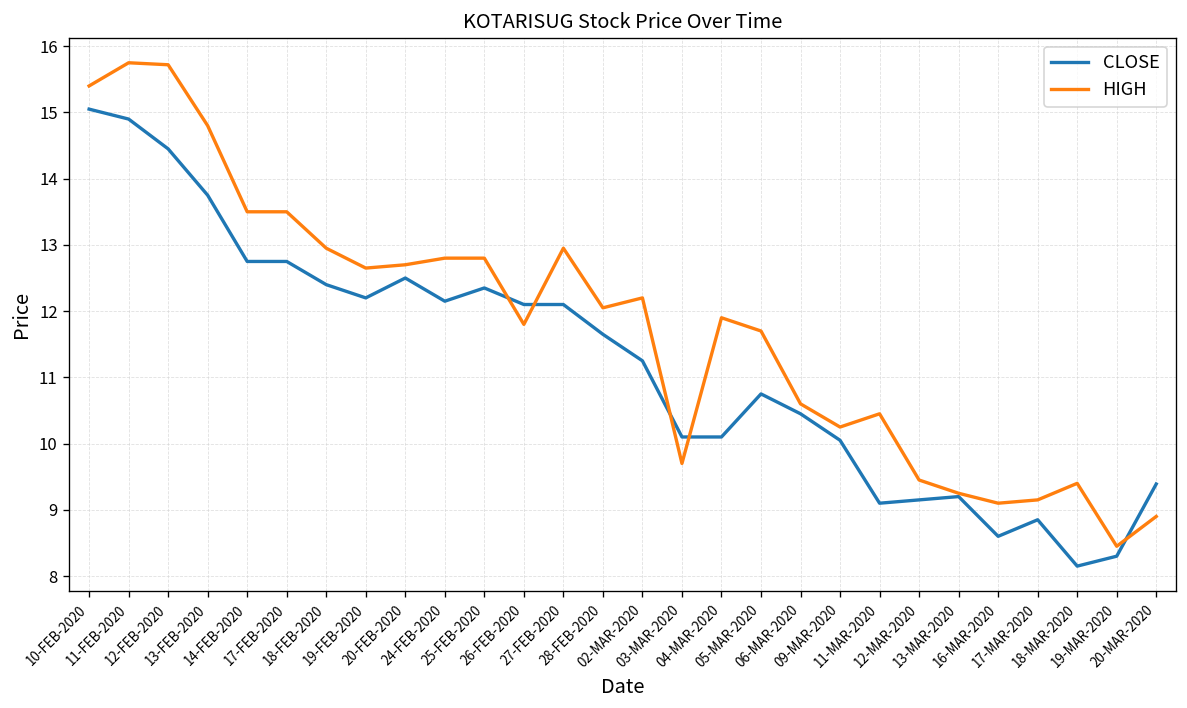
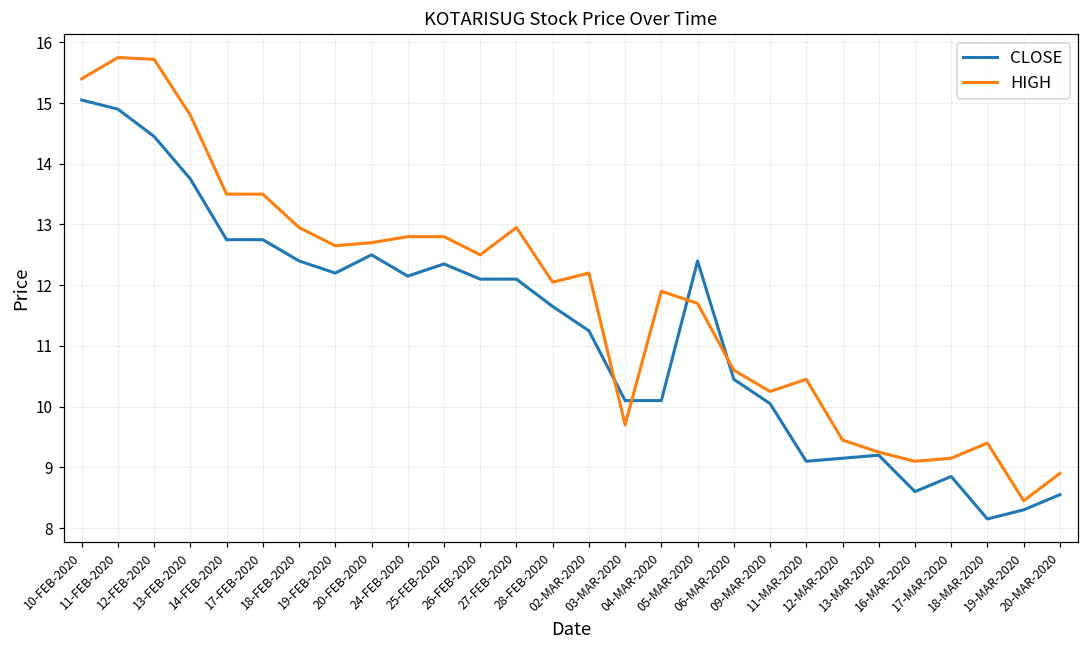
  {
    "CLOSE": {
      "10-FEB-2020": 15.1,
      "11-FEB-2020": 14.9,
      "12-FEB-2020": 14.5,
      "13-FEB-2020": 13.8,
      "14-FEB-2020": 12.8,
      "17-FEB-2020": 12.8,
      "18-FEB-2020": 12.4,
      "19-FEB-2020": 12.2,
      "20-FEB-2020": 12.5,
      "24-FEB-2020": 12.2,
      "25-FEB-2020": 12.4,
      "26-FEB-2020": 12.1,
      "27-FEB-2020": 12.1,
      "28-FEB-2020": 11.7,
      "02-MAR-2020": 11.3,
      "03-MAR-2020": 10.1,
      "04-MAR-2020": 10.1,
-     "05-MAR-2020": 10.8,
+     "05-MAR-2020": 12.4,
      "06-MAR-2020": 10.5,
      "09-MAR-2020": 10.1,
      "11-MAR-2020": 9.1,
      "12-MAR-2020": 9.2,
      "13-MAR-2020": 9.2,
      "16-MAR-2020": 8.6,
      "17-MAR-2020": 8.9,
      "18-MAR-2020": 8.2,
      "19-MAR-2020": 8.3,
-     "20-MAR-2020": 9.4
+     "20-MAR-2020": 8.6
    },
    "HIGH": {
      "10-FEB-2020": 15.4,
      "11-FEB-2020": 15.8,
      "12-FEB-2020": 15.7,
      "13-FEB-2020": 14.8,
      "14-FEB-2020": 13.5,
      "17-FEB-2020": 13.5,
      "18-FEB-2020": 13.0,
      "19-FEB-2020": 12.7,
      "20-FEB-2020": 12.7,
      "24-FEB-2020": 12.8,
      "25-FEB-2020": 12.8,
-     "26-FEB-2020": 11.8,
+     "26-FEB-2020": 12.5,
      "27-FEB-2020": 13.0,
      "28-FEB-2020": 12.1,
      "02-MAR-2020": 12.2,
      "03-MAR-2020": 9.7,
      "04-MAR-2020": 11.9,
      "05-MAR-2020": 11.7,
      "06-MAR-2020": 10.6,
      "09-MAR-2020": 10.3,
      "11-MAR-2020": 10.5,
      "12-MAR-2020": 9.5,
      "13-MAR-2020": 9.3,
      "16-MAR-2020": 9.1,
      "17-MAR-2020": 9.2,
      "18-MAR-2020": 9.4,
      "19-MAR-2020": 8.5,
      "20-MAR-2020": 8.9
    }
  }
